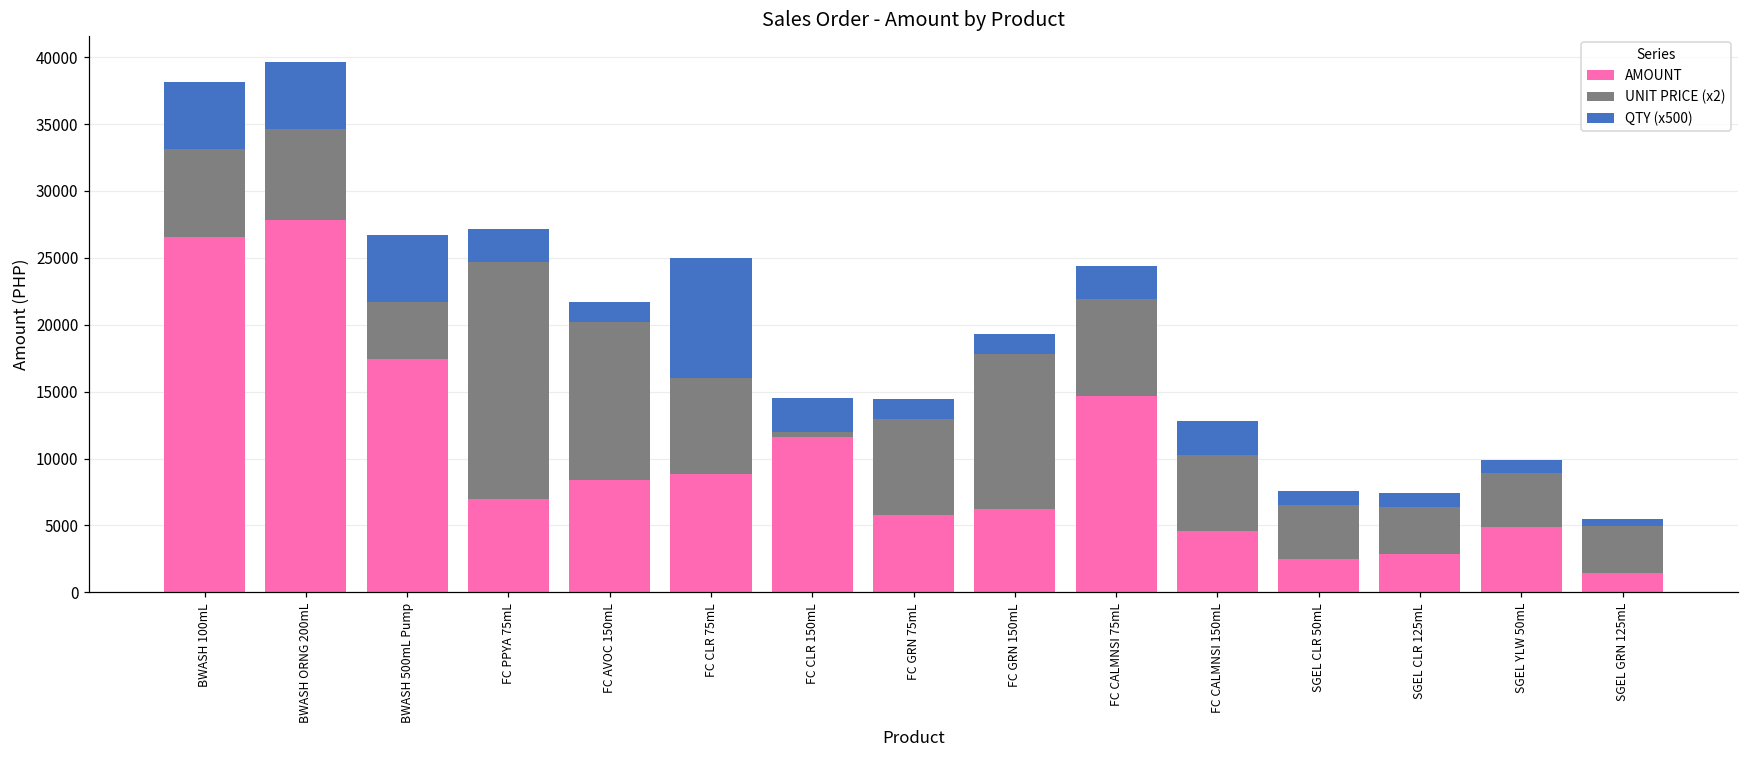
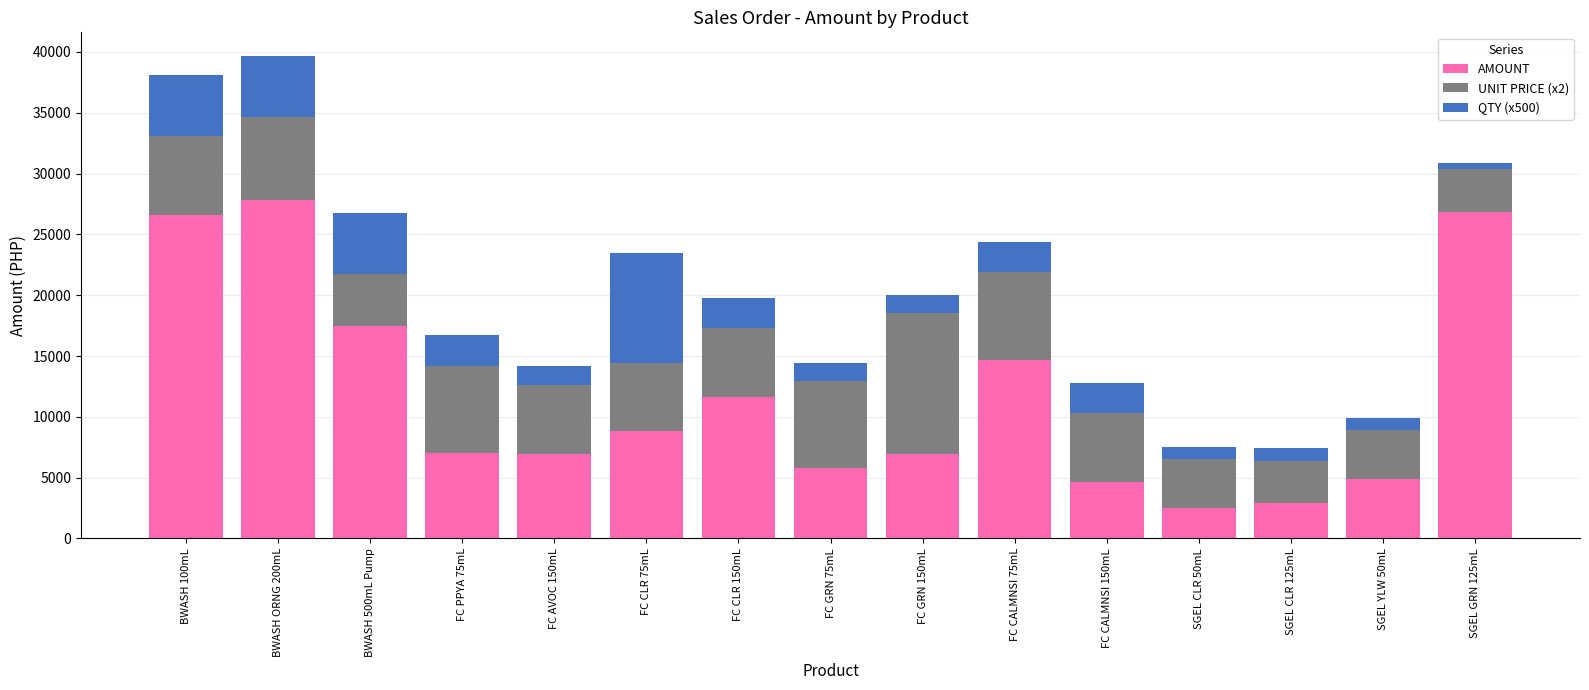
  {
    "AMOUNT": {
      "BWASH 100mL": 26600,
      "BWASH ORNG 200mL": 27800,
      "BWASH 500mL Pump": 17500,
      "FC PPYA 75mL": 7000,
-     "FC AVOC 150mL": 8400,
+     "FC AVOC 150mL": 7000,
      "FC CLR 75mL": 8800,
      "FC CLR 150mL": 11600,
      "FC GRN 75mL": 5800,
-     "FC GRN 150mL": 6200,
+     "FC GRN 150mL": 7000,
      "FC CALMNSI 75mL": 14700,
      "FC CALMNSI 150mL": 4600,
      "SGEL CLR 50mL": 2500,
      "SGEL CLR 125mL": 2900,
      "SGEL YLW 50mL": 4900,
-     "SGEL GRN 125mL": 1400
+     "SGEL GRN 125mL": 26900
    },
    "UNIT PRICE (x2)": {
      "BWASH 100mL": 6500,
      "BWASH ORNG 200mL": 6800,
      "BWASH 500mL Pump": 4300,
-     "FC PPYA 75mL": 17600,
-     "FC AVOC 150mL": 11800,
-     "FC CLR 75mL": 7200,
-     "FC CLR 150mL": 400,
+     "FC PPYA 75mL": 7200,
+     "FC AVOC 150mL": 5700,
+     "FC CLR 75mL": 5600,
+     "FC CLR 150mL": 5700,
      "FC GRN 75mL": 7200,
      "FC GRN 150mL": 11600,
      "FC CALMNSI 75mL": 7200,
      "FC CALMNSI 150mL": 5700,
      "SGEL CLR 50mL": 4000,
      "SGEL CLR 125mL": 3500,
      "SGEL YLW 50mL": 4000,
      "SGEL GRN 125mL": 3500
    },
    "QTY (x500)": {
      "BWASH 100mL": 5000,
      "BWASH ORNG 200mL": 5000,
      "BWASH 500mL Pump": 5000,
      "FC PPYA 75mL": 2500,
      "FC AVOC 150mL": 1500,
      "FC CLR 75mL": 9000,
      "FC CLR 150mL": 2500,
      "FC GRN 75mL": 1500,
      "FC GRN 150mL": 1500,
      "FC CALMNSI 75mL": 2500,
      "FC CALMNSI 150mL": 2500,
      "SGEL CLR 50mL": 1000,
      "SGEL CLR 125mL": 1000,
      "SGEL YLW 50mL": 1000,
      "SGEL GRN 125mL": 500
    }
  }
